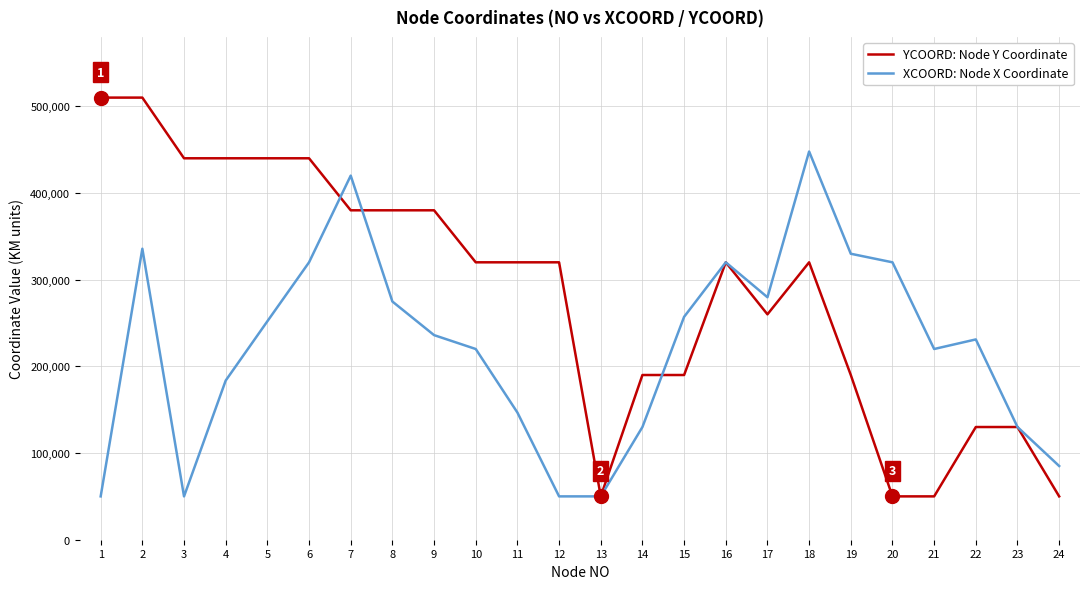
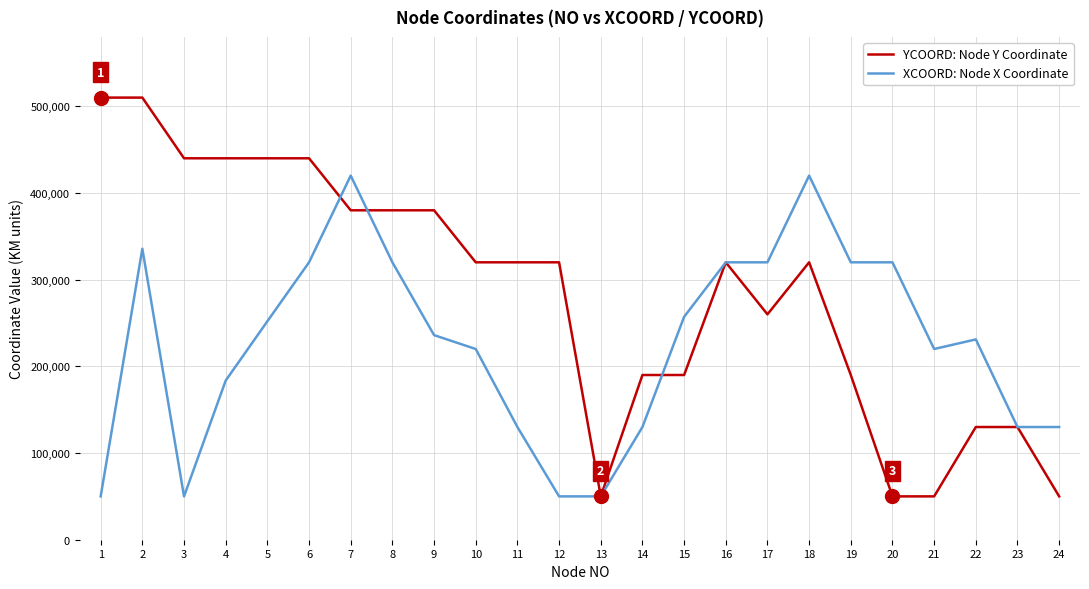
  {
    "XCOORD: Node X Coordinate": {
      "1": "50,000",
      "2": "340,000",
      "3": "50,000",
      "4": "180,000",
      "5": "250,000",
      "6": "320,000",
      "7": "420,000",
-     "8": "270,000",
+     "8": "320,000",
      "9": "240,000",
      "10": "220,000",
-     "11": "150,000",
+     "11": "130,000",
      "12": "50,000",
      "14": "130,000",
      "15": "260,000",
-     "17": "280,000",
-     "18": "450,000",
-     "19": "330,000",
+     "17": "320,000",
+     "18": "420,000",
+     "19": "320,000",
      "20": "320,000",
      "21": "220,000",
      "22": "230,000",
-     "24": "90,000"
+     "24": "130,000"
    }
  }
